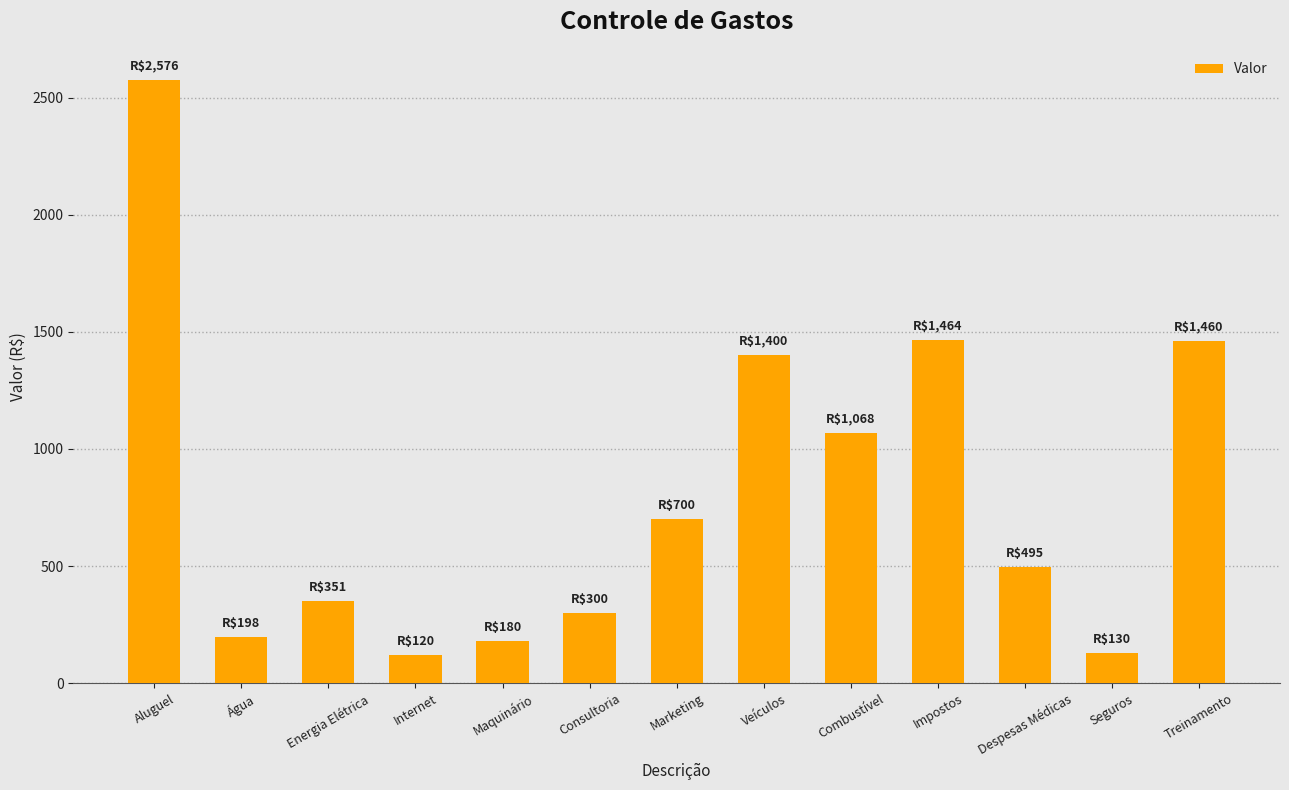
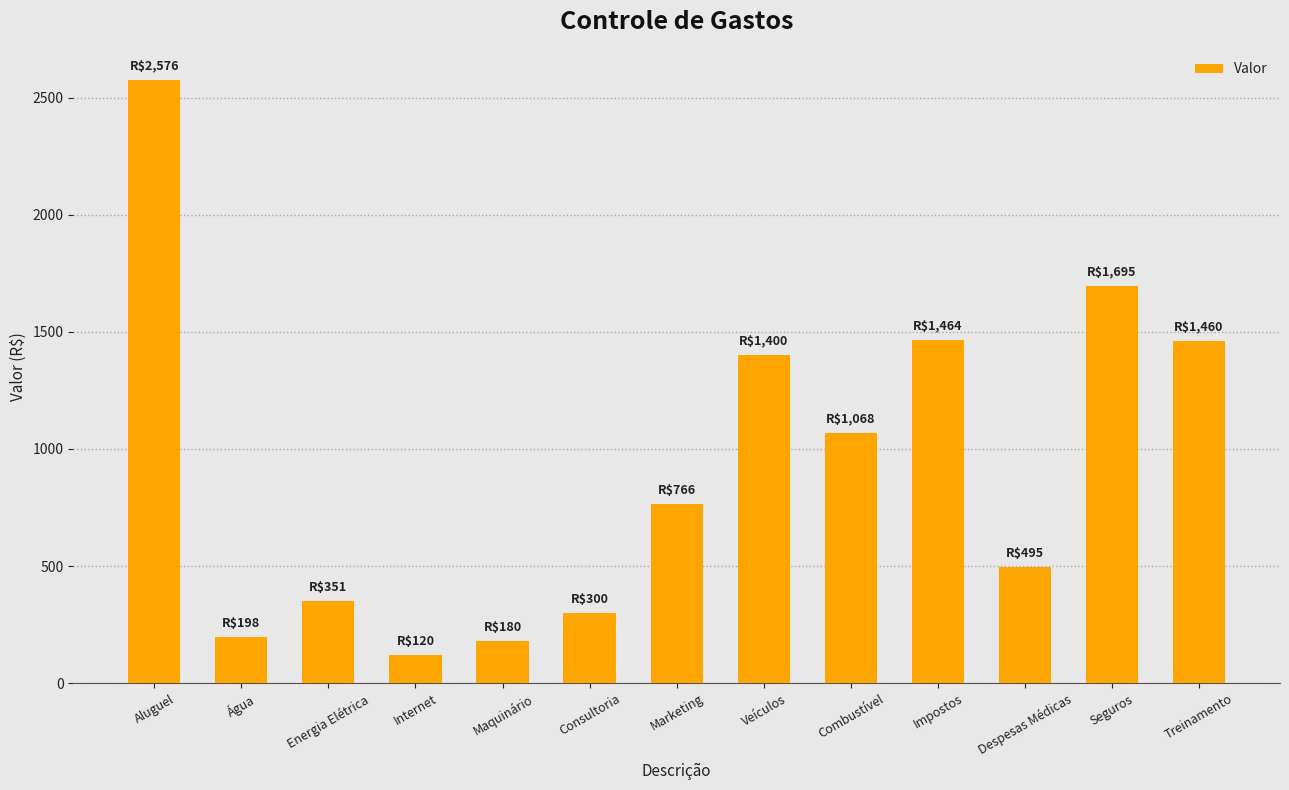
  {
    "Aluguel": "$2,576",
    "Água": "$198",
    "Energia Elétrica": "$351",
    "Internet": "$120",
    "Maquinário": "$180",
    "Consultoria": "$300",
-   "Marketing": "$700",
+   "Marketing": "$766",
    "Veículos": "$1,400",
    "Combustível": "$1,068",
    "Impostos": "$1,464",
    "Despesas Médicas": "$495",
-   "Seguros": "$130",
+   "Seguros": "$1,695",
    "Treinamento": "$1,460"
  }
